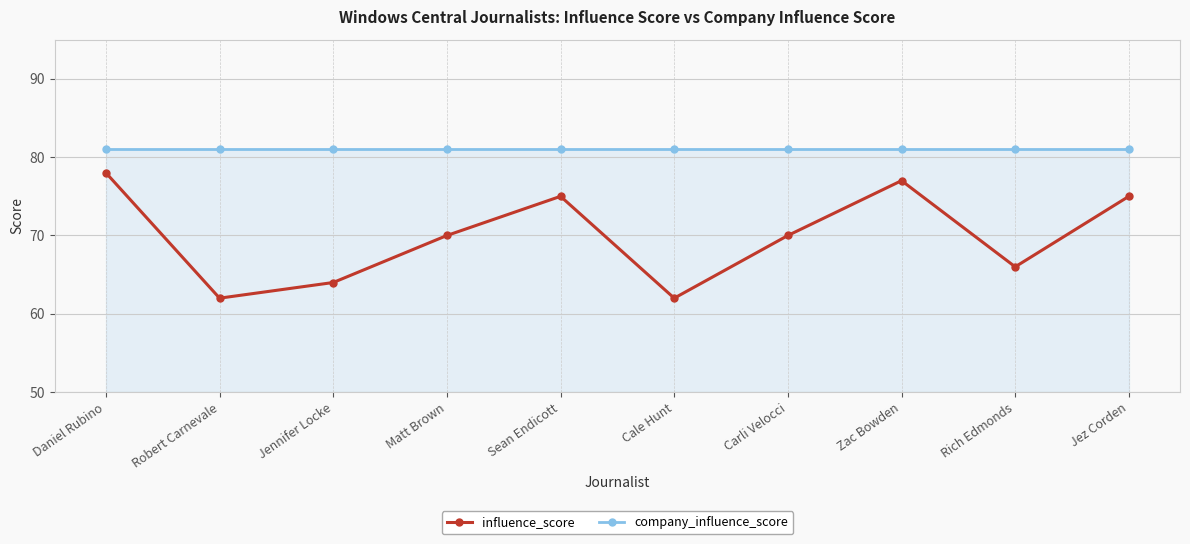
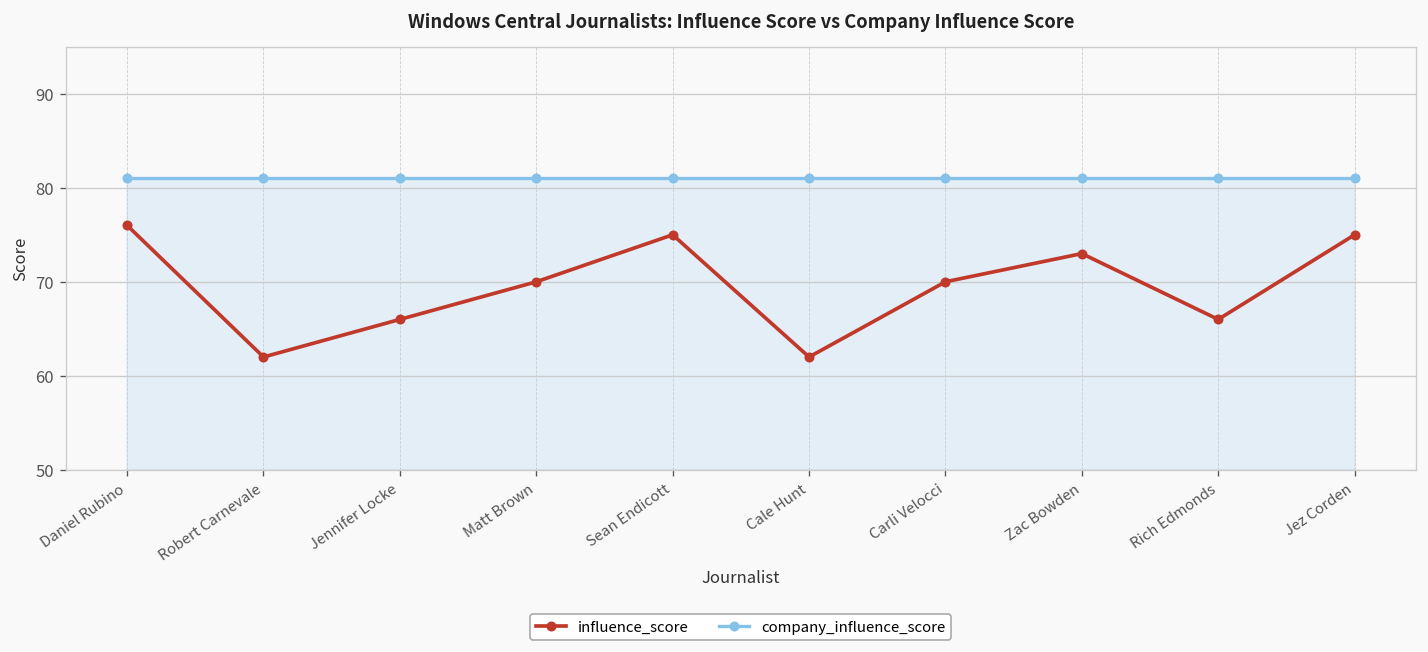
  {
    "influence_score": {
-     "Daniel Rubino": 78,
+     "Daniel Rubino": 76,
      "Robert Carnevale": 62,
-     "Jennifer Locke": 64,
+     "Jennifer Locke": 66,
      "Matt Brown": 70,
      "Sean Endicott": 75,
      "Cale Hunt": 62,
      "Carli Velocci": 70,
-     "Zac Bowden": 77,
+     "Zac Bowden": 73,
      "Rich Edmonds": 66,
      "Jez Corden": 75
    },
    "company_influence_score": {
      "Daniel Rubino": 81,
      "Robert Carnevale": 81,
      "Jennifer Locke": 81,
      "Matt Brown": 81,
      "Sean Endicott": 81,
      "Cale Hunt": 81,
      "Carli Velocci": 81,
      "Zac Bowden": 81,
      "Rich Edmonds": 81,
      "Jez Corden": 81
    }
  }
